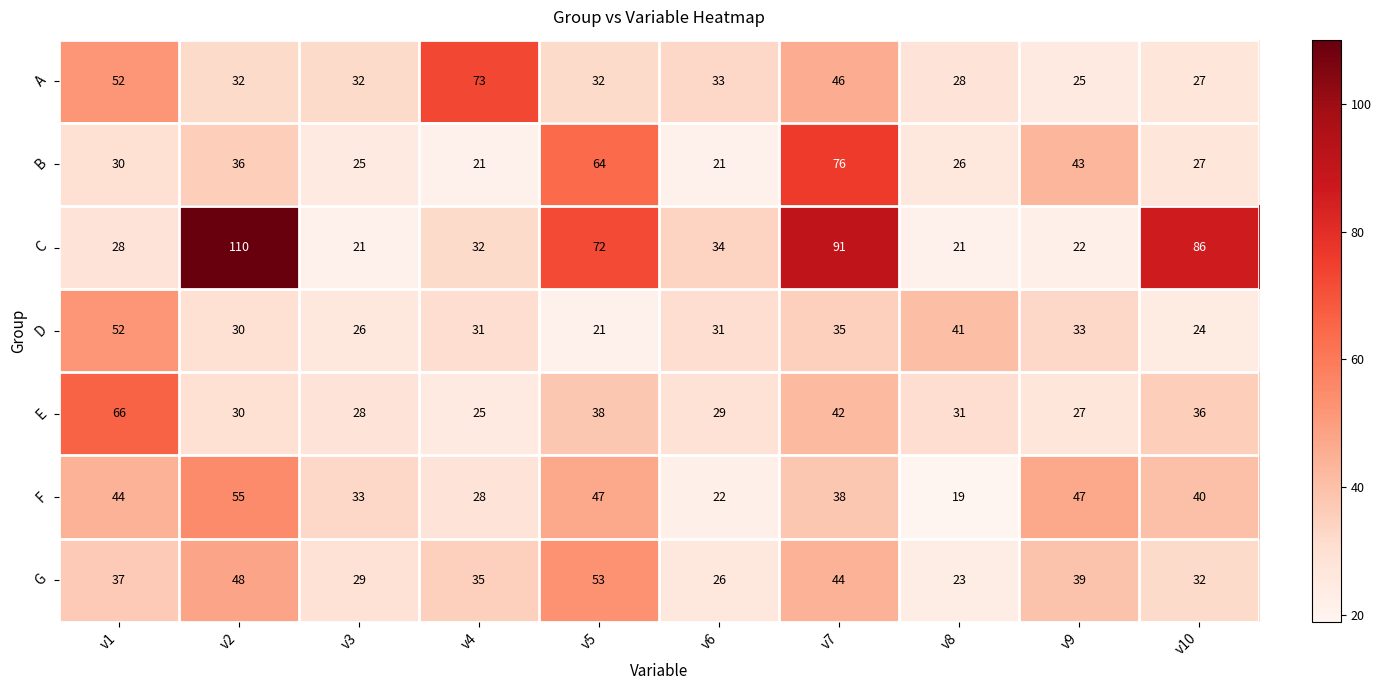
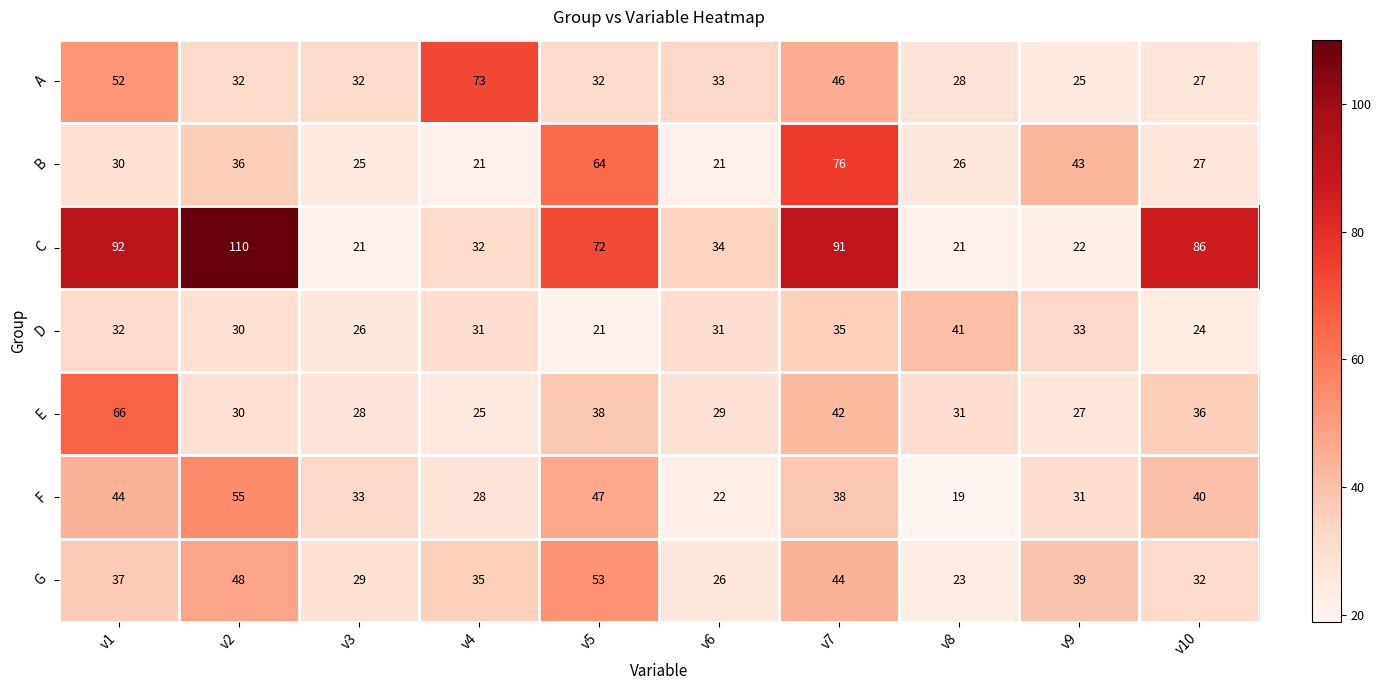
  {
    "A": {
      "v1": 52,
      "v2": 32,
      "v3": 32,
      "v4": 73,
      "v5": 32,
      "v6": 33,
      "v7": 46,
      "v8": 28,
      "v9": 25,
      "v10": 27
    },
    "B": {
      "v1": 30,
      "v2": 36,
      "v3": 25,
      "v4": 21,
      "v5": 64,
      "v6": 21,
      "v7": 76,
      "v8": 26,
      "v9": 43,
      "v10": 27
    },
    "C": {
-     "v1": 28,
+     "v1": 92,
      "v2": 110,
      "v3": 21,
      "v4": 32,
      "v5": 72,
      "v6": 34,
      "v7": 91,
      "v8": 21,
      "v9": 22,
      "v10": 86
    },
    "D": {
-     "v1": 52,
+     "v1": 32,
      "v2": 30,
      "v3": 26,
      "v4": 31,
      "v5": 21,
      "v6": 31,
      "v7": 35,
      "v8": 41,
      "v9": 33,
      "v10": 24
    },
    "E": {
      "v1": 66,
      "v2": 30,
      "v3": 28,
      "v4": 25,
      "v5": 38,
      "v6": 29,
      "v7": 42,
      "v8": 31,
      "v9": 27,
      "v10": 36
    },
    "F": {
      "v1": 44,
      "v2": 55,
      "v3": 33,
      "v4": 28,
      "v5": 47,
      "v6": 22,
      "v7": 38,
      "v8": 19,
-     "v9": 47,
+     "v9": 31,
      "v10": 40
    },
    "G": {
      "v1": 37,
      "v2": 48,
      "v3": 29,
      "v4": 35,
      "v5": 53,
      "v6": 26,
      "v7": 44,
      "v8": 23,
      "v9": 39,
      "v10": 32
    }
  }
